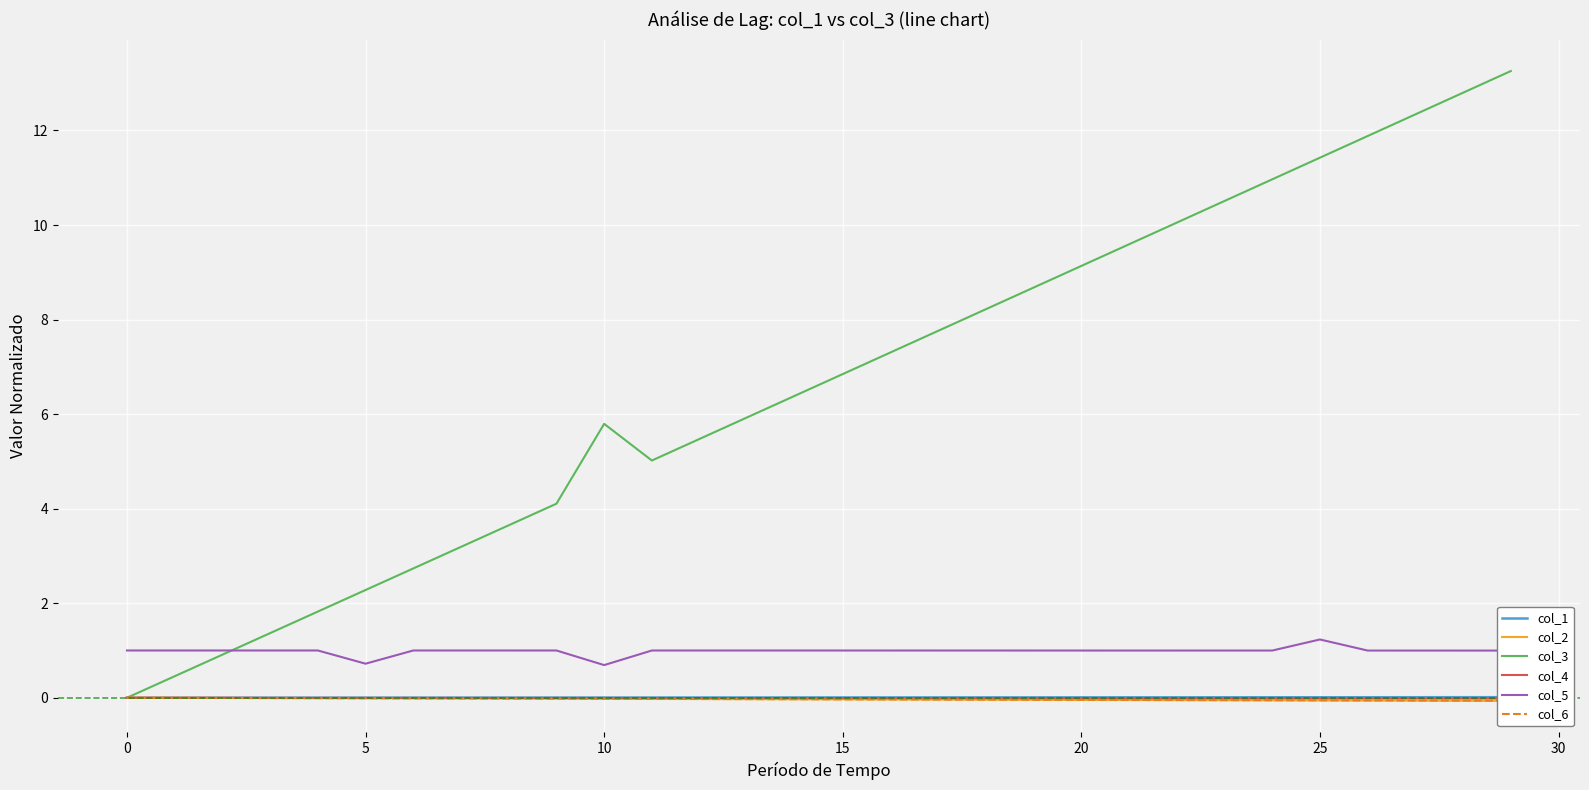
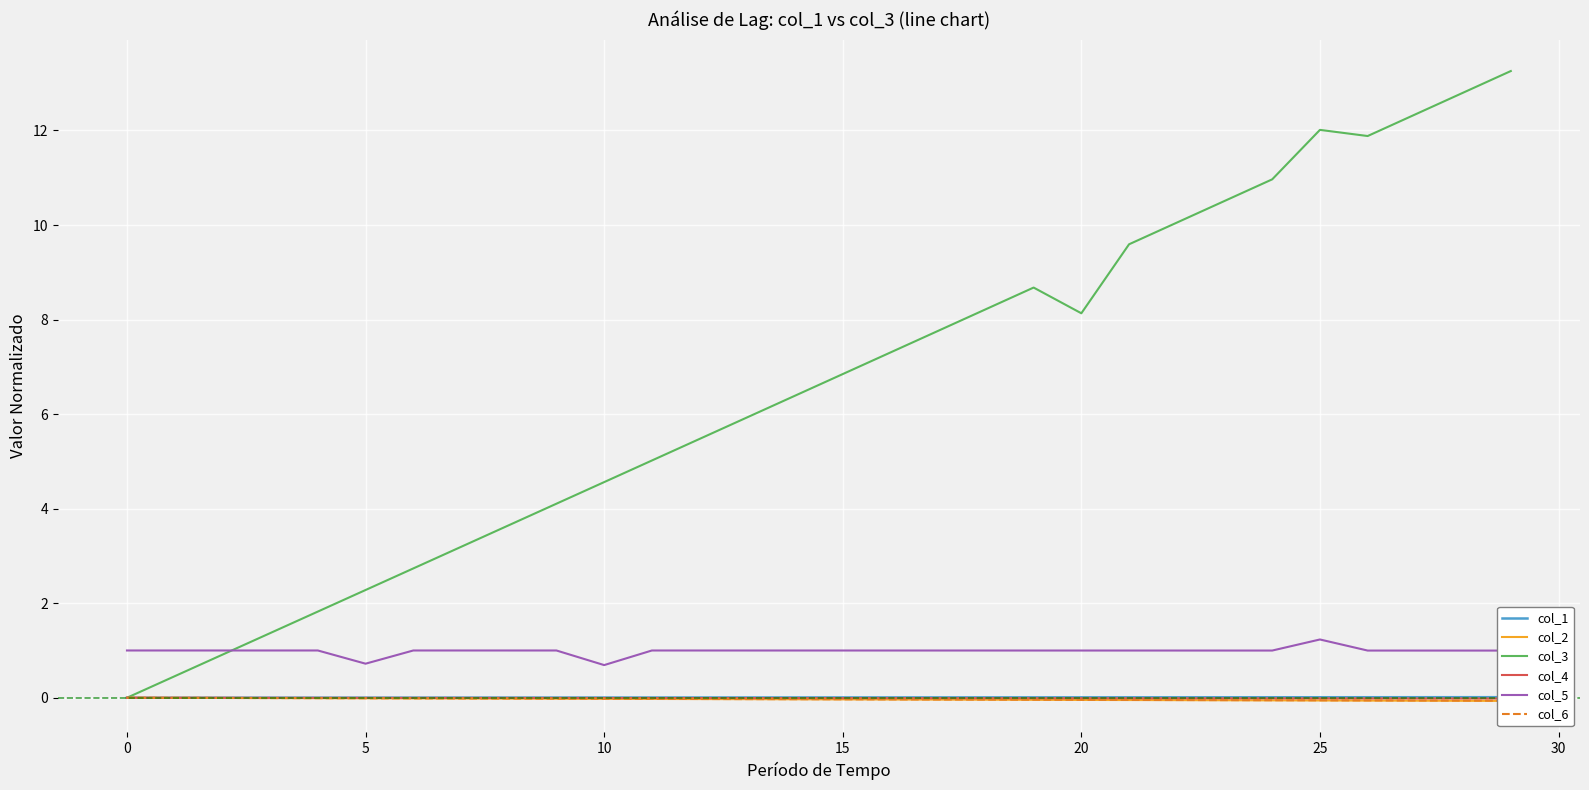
  {
    "col_3": {
      "5": 2.3,
-     "10": 5.8,
+     "10": 4.6,
      "15": 6.8,
-     "20": 9.1,
-     "25": 11.4
+     "20": 8.1,
+     "25": 12.0
    },
    "col_5": {
      "0": 1.0,
      "5": 0.7,
      "10": 0.7,
      "15": 1.0,
      "20": 1.0,
      "25": 1.2
    }
  }
